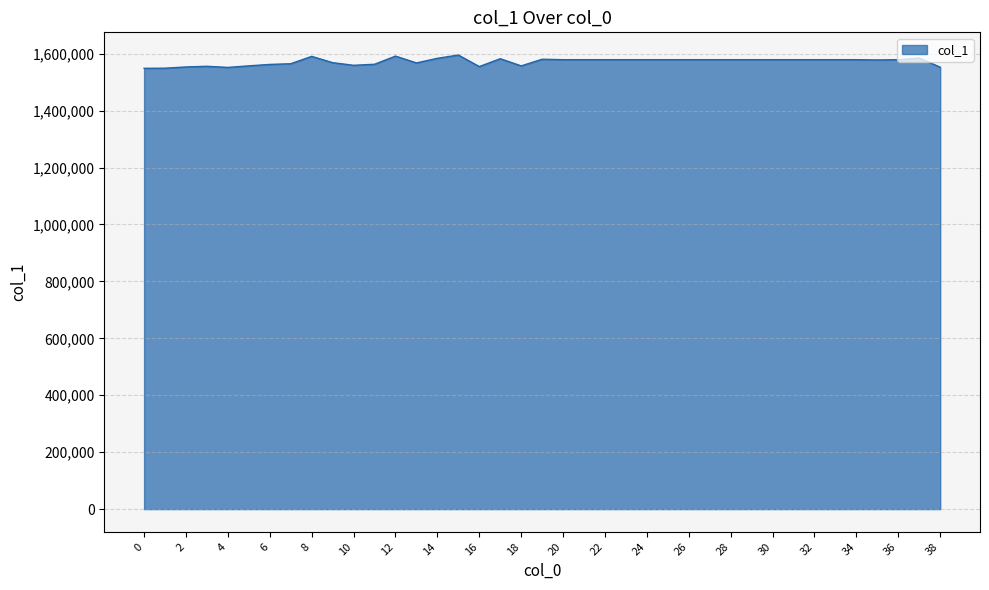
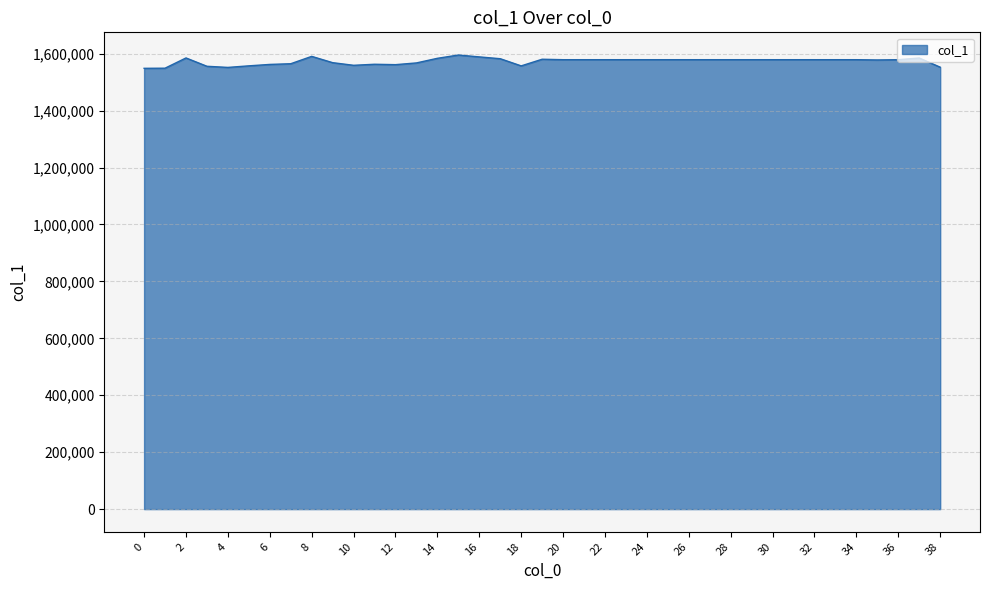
  {
    "0": "1,550,000",
-   "2": "1,550,000",
+   "2": "1,590,000",
    "4": "1,550,000",
    "6": "1,560,000",
    "8": "1,590,000",
    "10": "1,560,000",
-   "12": "1,590,000",
+   "12": "1,560,000",
    "14": "1,580,000",
-   "16": "1,550,000",
+   "16": "1,590,000",
    "18": "1,560,000",
    "20": "1,580,000",
    "22": "1,580,000",
    "24": "1,580,000",
    "26": "1,580,000",
    "28": "1,580,000",
    "30": "1,580,000",
    "32": "1,580,000",
    "34": "1,580,000",
    "38": "1,550,000"
  }
